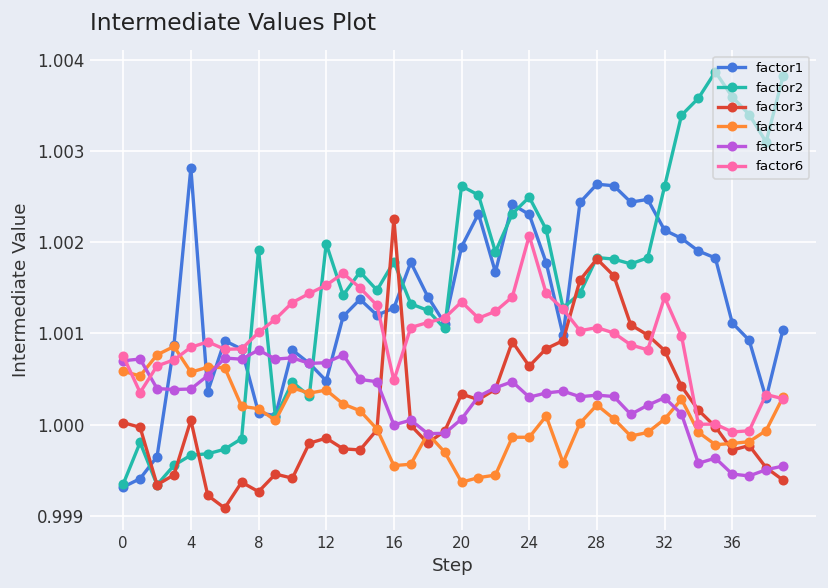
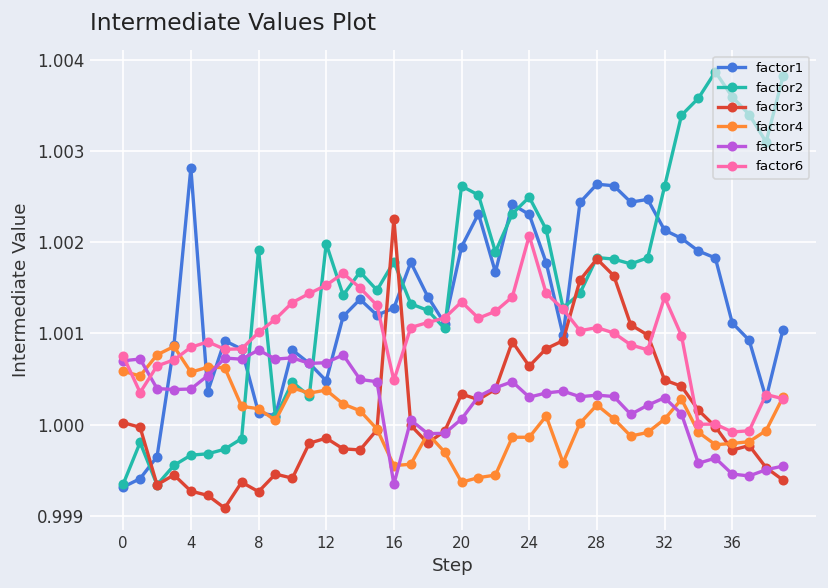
  {
    "factor1": {
      "4": 1.0028,
      "8": 1.0001,
      "12": 1.0005,
      "16": 1.0013,
      "20": 1.0019,
      "24": 1.0023,
      "28": 1.0026,
      "32": 1.0021,
      "36": 1.0011
    },
    "factor2": {
      "4": 0.9997,
      "8": 1.0019,
      "12": 1.0020,
      "16": 1.0018,
      "20": 1.0026,
      "24": 1.0025,
      "32": 1.0026
    },
    "factor3": {
      "0": 1.0000,
-     "4": 1.0000,
+     "4": 0.9993,
      "8": 0.9993,
      "12": 0.9999,
      "16": 1.0023,
      "20": 1.0003,
      "24": 1.0006,
-     "32": 1.0008,
+     "32": 1.0005,
      "36": 0.9997
    },
    "factor4": {
      "0": 1.0006,
      "4": 1.0006,
      "8": 1.0002,
      "12": 1.0004,
      "16": 0.9996,
      "20": 0.9994,
      "24": 0.9999,
      "28": 1.0002,
      "32": 1.0001,
      "36": 0.9998
    },
    "factor5": {
      "0": 1.0007,
      "4": 1.0004,
      "8": 1.0008,
      "12": 1.0007,
-     "16": 1.0000,
+     "16": 0.9993,
      "20": 1.0001,
      "24": 1.0003,
      "28": 1.0003,
      "32": 1.0003,
      "36": 0.9995
    },
    "factor6": {
      "0": 1.0008,
      "4": 1.0008,
      "8": 1.0010,
      "12": 1.0015,
      "16": 1.0005,
      "20": 1.0013,
      "24": 1.0021,
      "28": 1.0011,
      "32": 1.0014,
      "36": 0.9999
    }
  }
